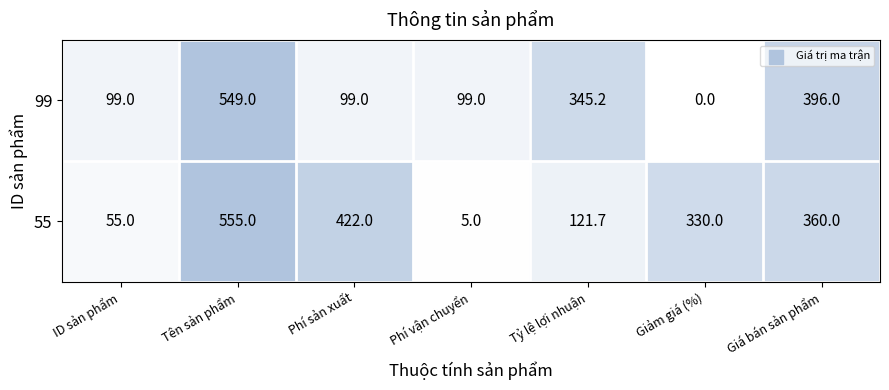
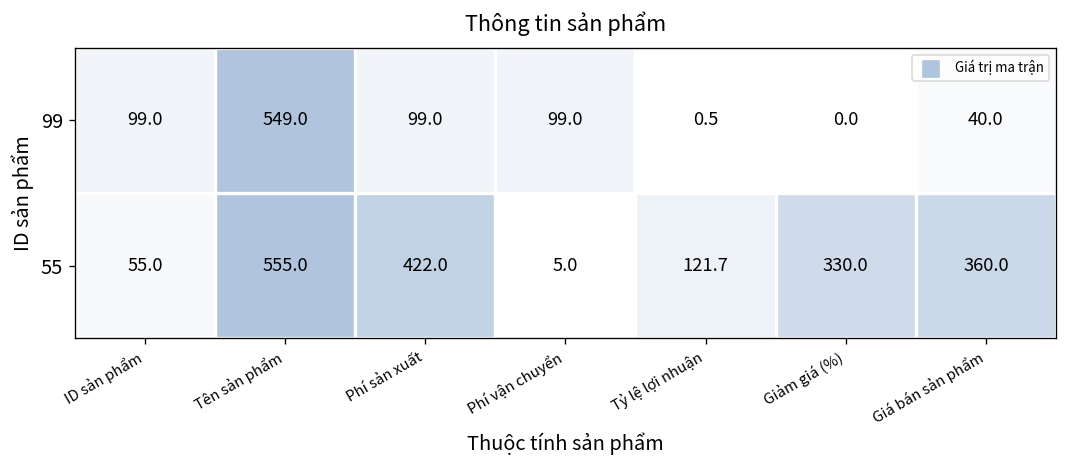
  {
    "99": {
      "ID sản phẩm": 99.0,
      "Tên sản phẩm": 549.0,
      "Phí sản xuất": 99.0,
      "Phí vận chuyển": 99.0,
-     "Tỷ lệ lợi nhuận": 345.2,
+     "Tỷ lệ lợi nhuận": 0.5,
      "Giảm giá (%)": 0.0,
-     "Giá bán sản phẩm": 396.0
+     "Giá bán sản phẩm": 40.0
    },
    "55": {
      "ID sản phẩm": 55.0,
      "Tên sản phẩm": 555.0,
      "Phí sản xuất": 422.0,
      "Phí vận chuyển": 5.0,
      "Tỷ lệ lợi nhuận": 121.7,
      "Giảm giá (%)": 330.0,
      "Giá bán sản phẩm": 360.0
    }
  }
